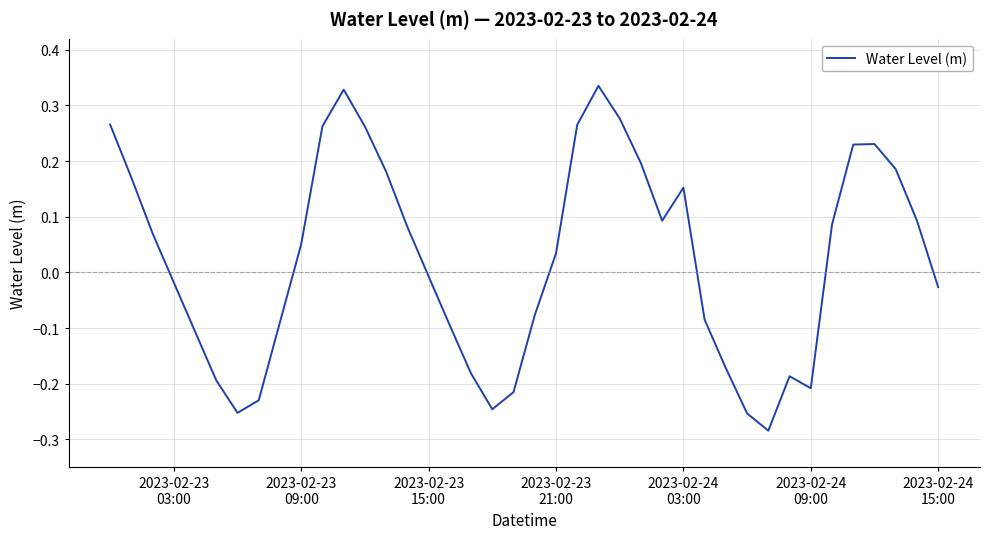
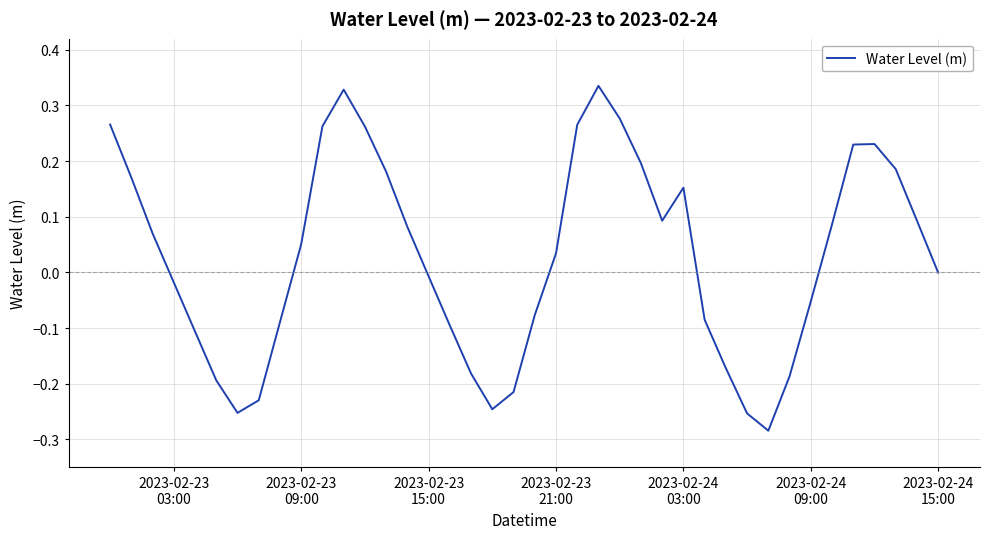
  {
    "2023-02-23 03:00": -0.02,
    "2023-02-23 09:00": 0.05,
    "2023-02-23 15:00": -0.01,
    "2023-02-23 21:00": 0.03,
    "2023-02-24 03:00": 0.15,
-   "2023-02-24 09:00": -0.21,
-   "2023-02-24 15:00": -0.03
+   "2023-02-24 09:00": -0.05,
+   "2023-02-24 15:00": 0.00
  }
